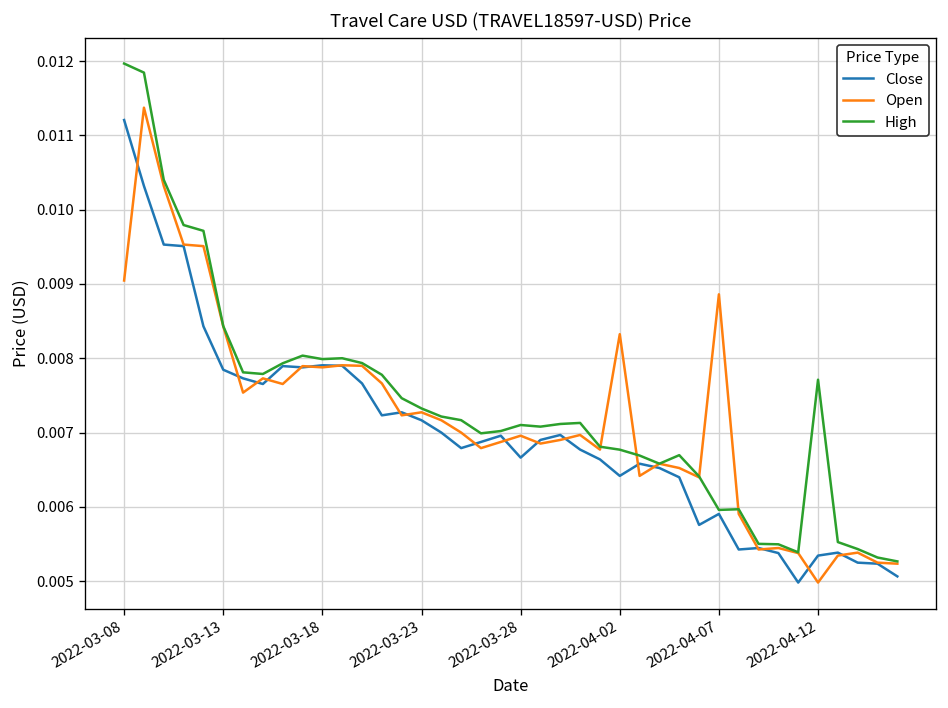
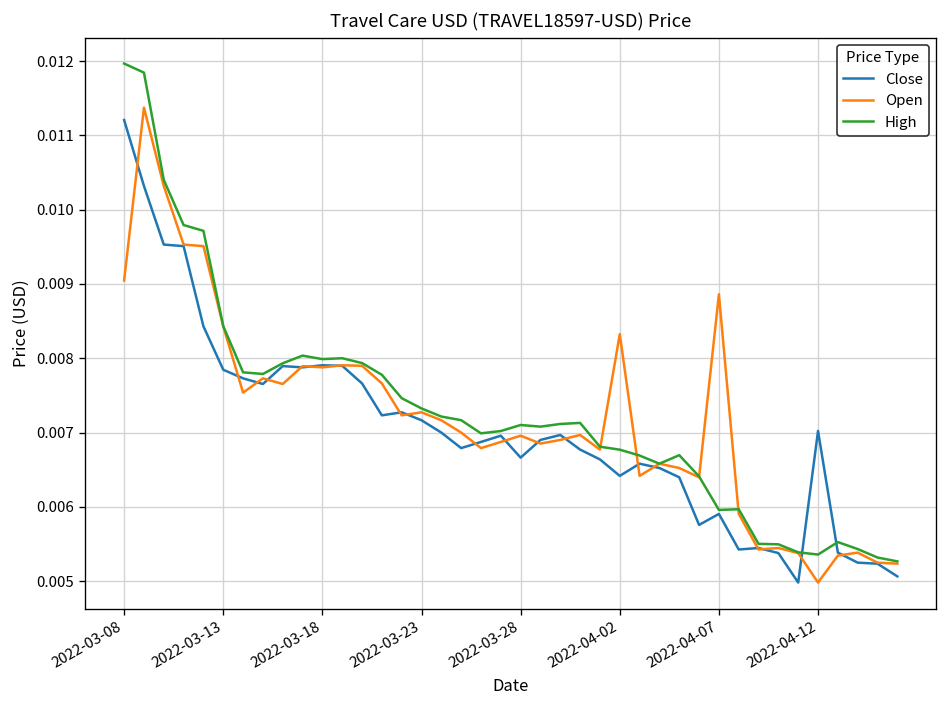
  {
    "Close": {
      "2022-03-08": 0.0112,
      "2022-03-13": 0.0078,
      "2022-03-23": 0.0072,
      "2022-03-28": 0.0067,
      "2022-04-02": 0.0064,
      "2022-04-07": 0.0059,
-     "2022-04-12": 0.0053
+     "2022-04-12": 0.0070
    },
    "Open": {
      "2022-03-08": 0.0090,
      "2022-03-23": 0.0073,
      "2022-03-28": 0.0070,
      "2022-04-02": 0.0083,
      "2022-04-07": 0.0089,
      "2022-04-12": 0.0050
    },
    "High": {
      "2022-03-08": 0.0120,
      "2022-03-18": 0.0080,
      "2022-03-23": 0.0073,
      "2022-03-28": 0.0071,
      "2022-04-02": 0.0068,
      "2022-04-07": 0.0060,
-     "2022-04-12": 0.0077
+     "2022-04-12": 0.0054
    }
  }
